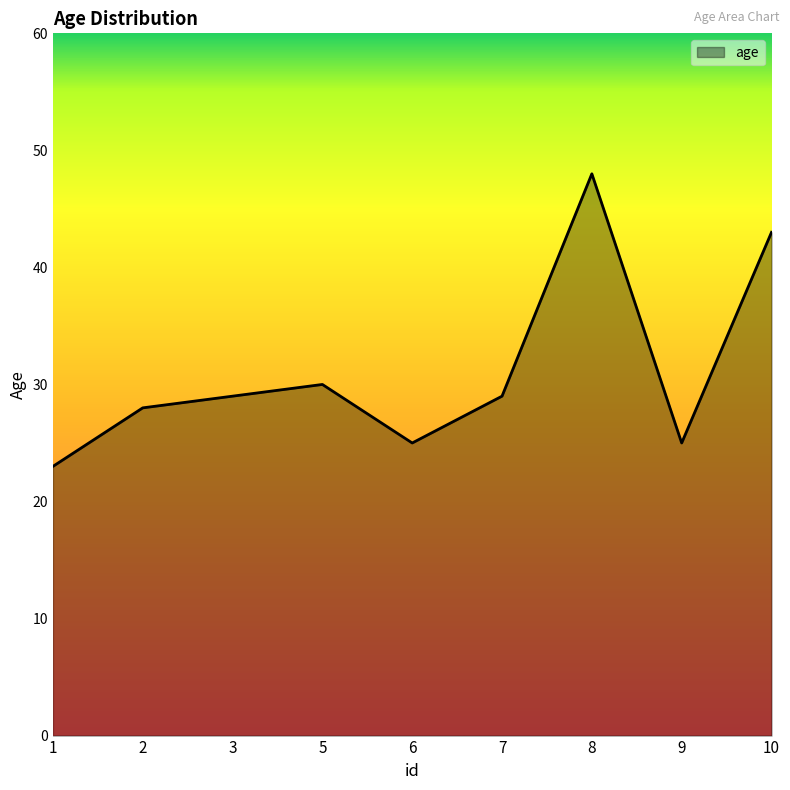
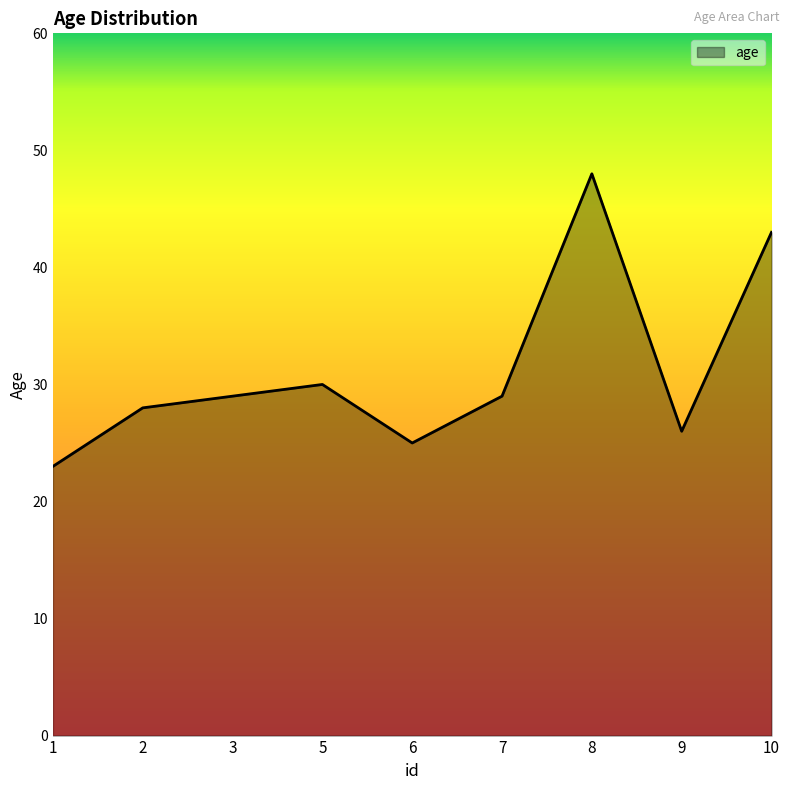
  {
    "1": 23,
    "2": 28,
    "3": 29,
    "5": 30,
    "6": 25,
    "7": 29,
    "8": 48,
-   "9": 25,
+   "9": 26,
    "10": 43
  }
